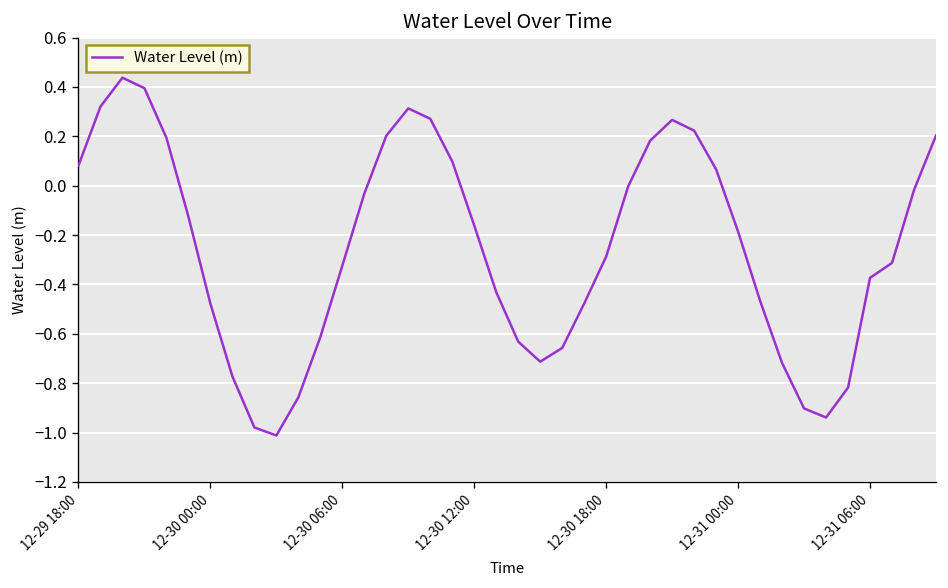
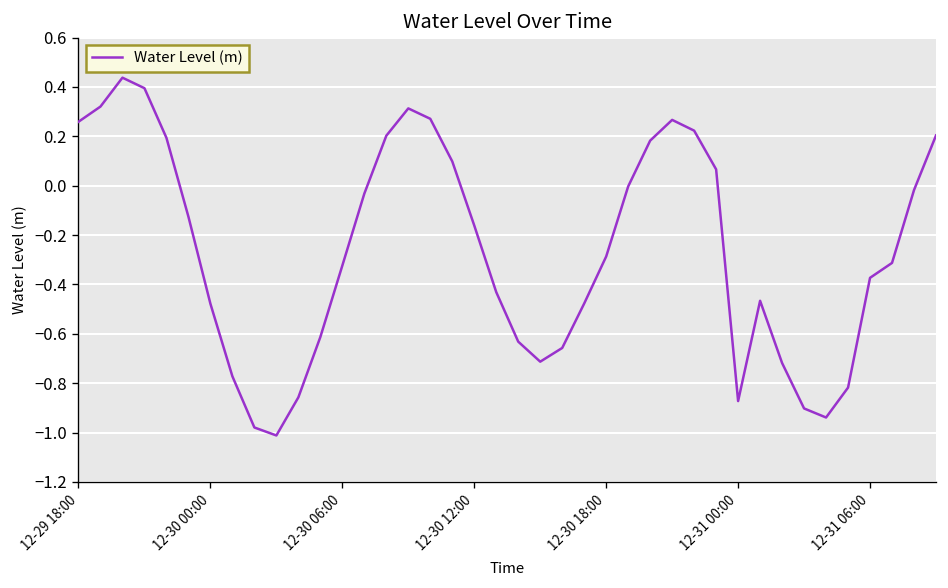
  {
-   "12-29 18:00": 0.08,
+   "12-29 18:00": 0.26,
    "12-30 00:00": -0.48,
    "12-30 06:00": -0.32,
    "12-30 12:00": -0.16,
    "12-30 18:00": -0.29,
-   "12-31 00:00": -0.19,
+   "12-31 00:00": -0.87,
    "12-31 06:00": -0.37
  }
